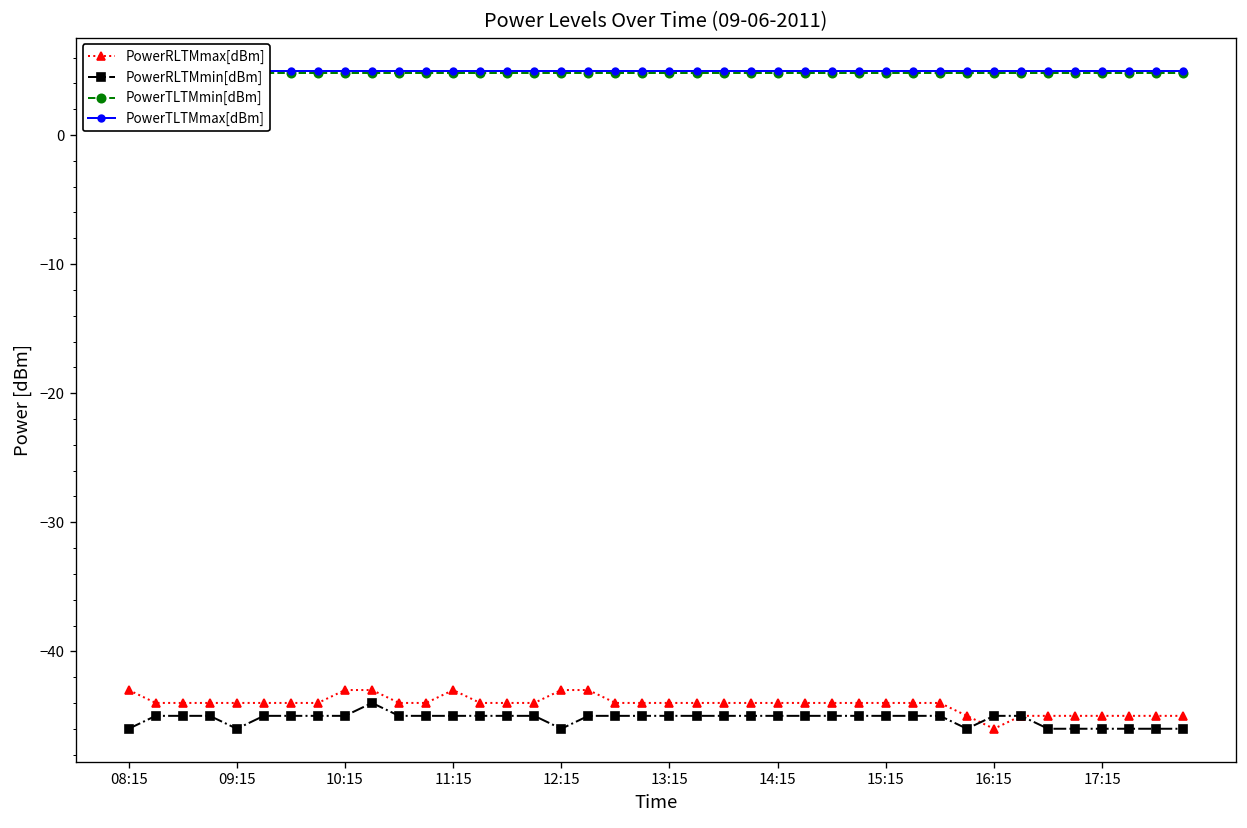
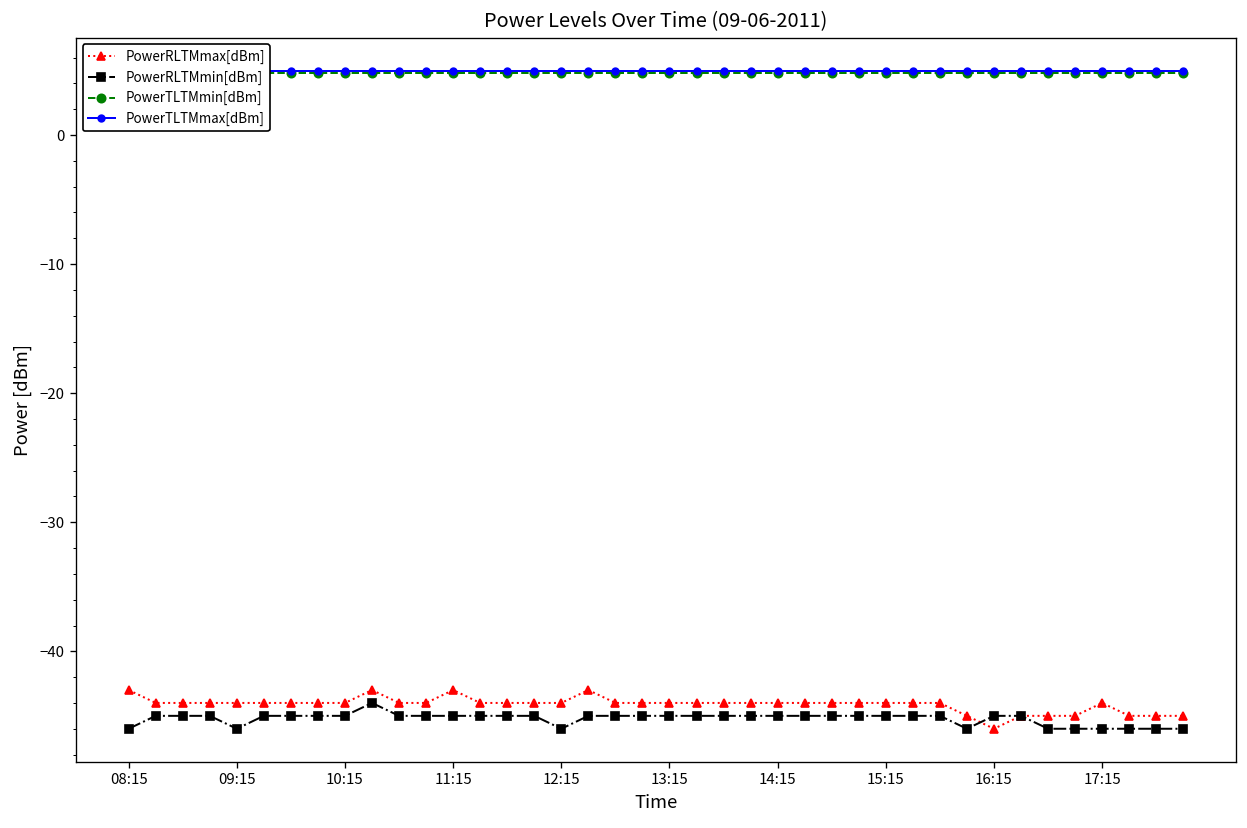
  {
    "PowerRLTMmax[dBm]": {
      "08:15": -43,
      "09:15": -44,
-     "10:15": -43,
+     "10:15": -44,
      "11:15": -43,
-     "12:15": -43,
+     "12:15": -44,
      "13:15": -44,
      "14:15": -44,
      "15:15": -44,
      "16:15": -46,
-     "17:15": -45
+     "17:15": -44
    },
    "PowerRLTMmin[dBm]": {
      "08:15": -46,
      "09:15": -46,
      "10:15": -45,
      "11:15": -45,
      "12:15": -46,
      "13:15": -45,
      "14:15": -45,
      "15:15": -45,
      "16:15": -45,
      "17:15": -46
    }
  }
